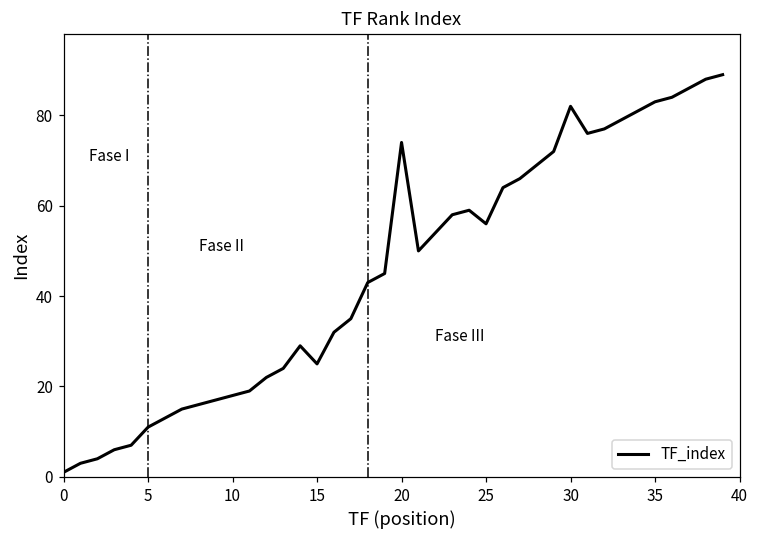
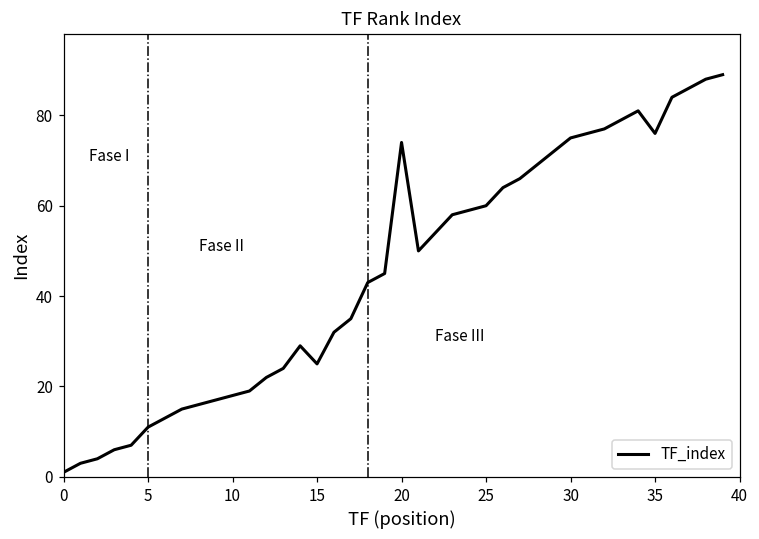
  {
    "0": 1,
    "5": 11,
    "10": 18,
    "15": 25,
    "20": 74,
-   "25": 56,
-   "30": 82,
-   "35": 83
+   "25": 60,
+   "30": 75,
+   "35": 76
  }
